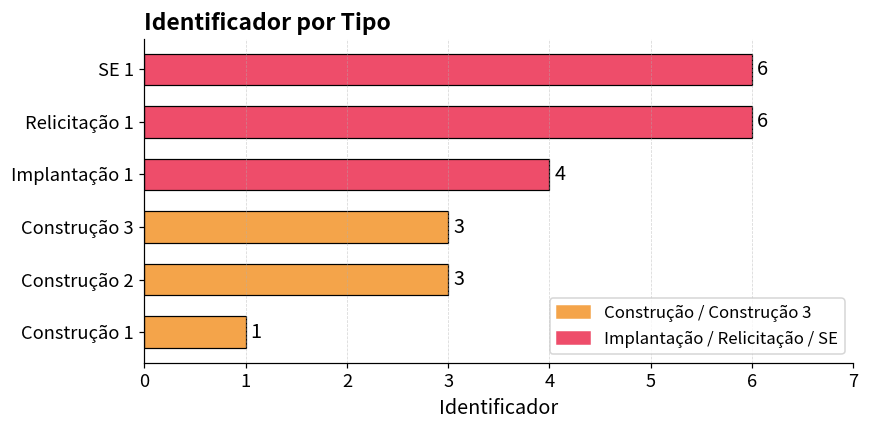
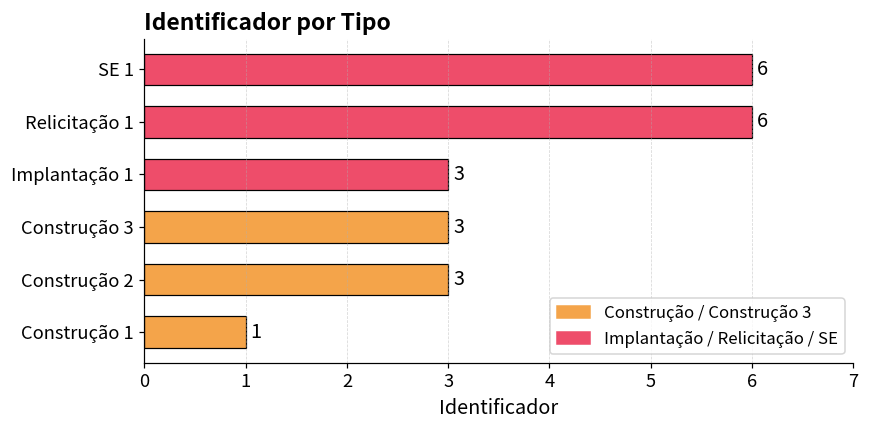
  {
    "SE 1": 6,
    "Relicitação 1": 6,
-   "Implantação 1": 4,
+   "Implantação 1": 3,
    "Construção 3": 3,
    "Construção 2": 3,
    "Construção 1": 1
  }
